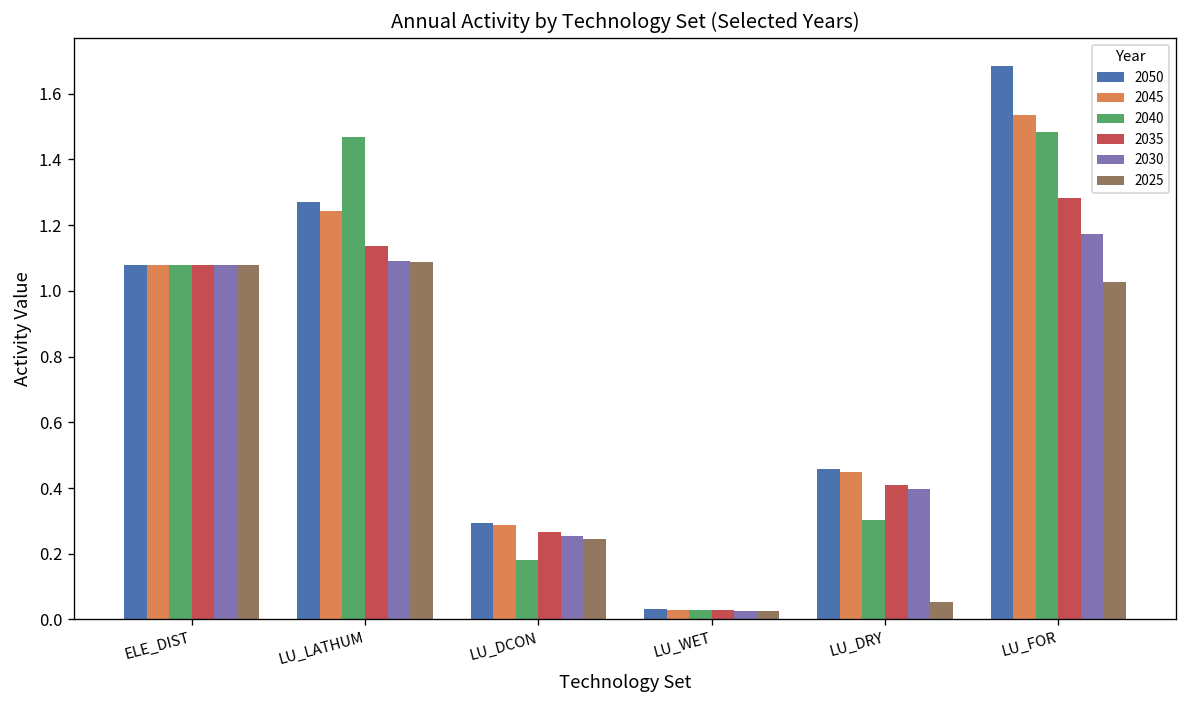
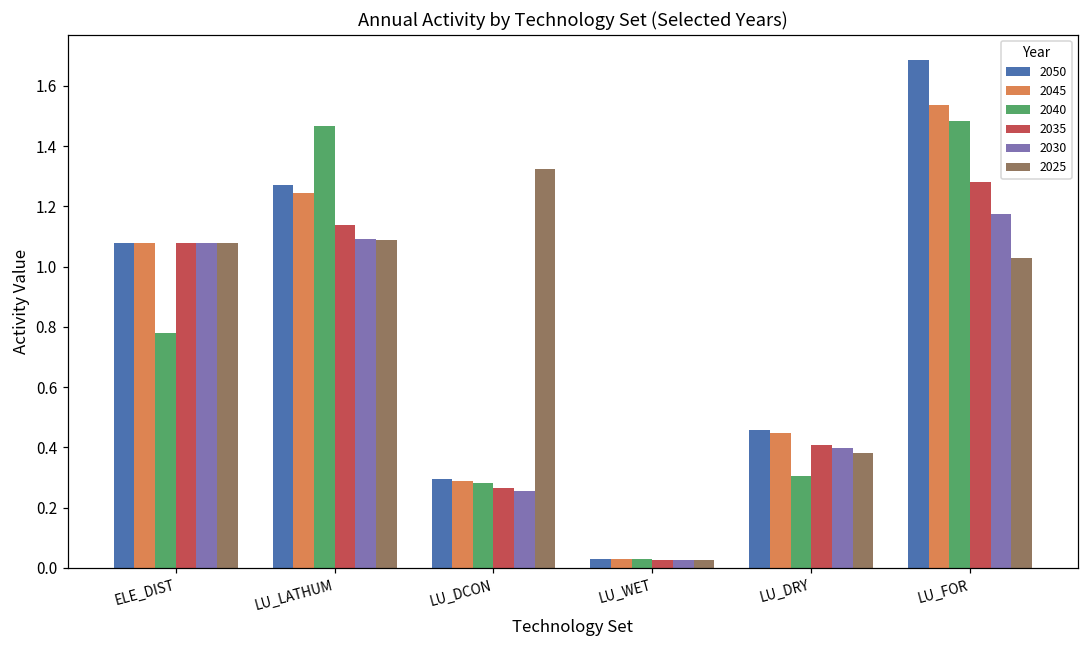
  {
    "2040": {
-     "ELE_DIST": 1.08,
+     "ELE_DIST": 0.78,
      "LU_LATHUM": 1.47,
-     "LU_DCON": 0.18,
+     "LU_DCON": 0.28,
      "LU_WET": 0.03,
      "LU_DRY": 0.30,
      "LU_FOR": 1.48
    },
    "2025": {
      "ELE_DIST": 1.08,
      "LU_LATHUM": 1.09,
-     "LU_DCON": 0.25,
+     "LU_DCON": 1.33,
      "LU_WET": 0.03,
-     "LU_DRY": 0.05,
+     "LU_DRY": 0.38,
      "LU_FOR": 1.03
    }
  }
